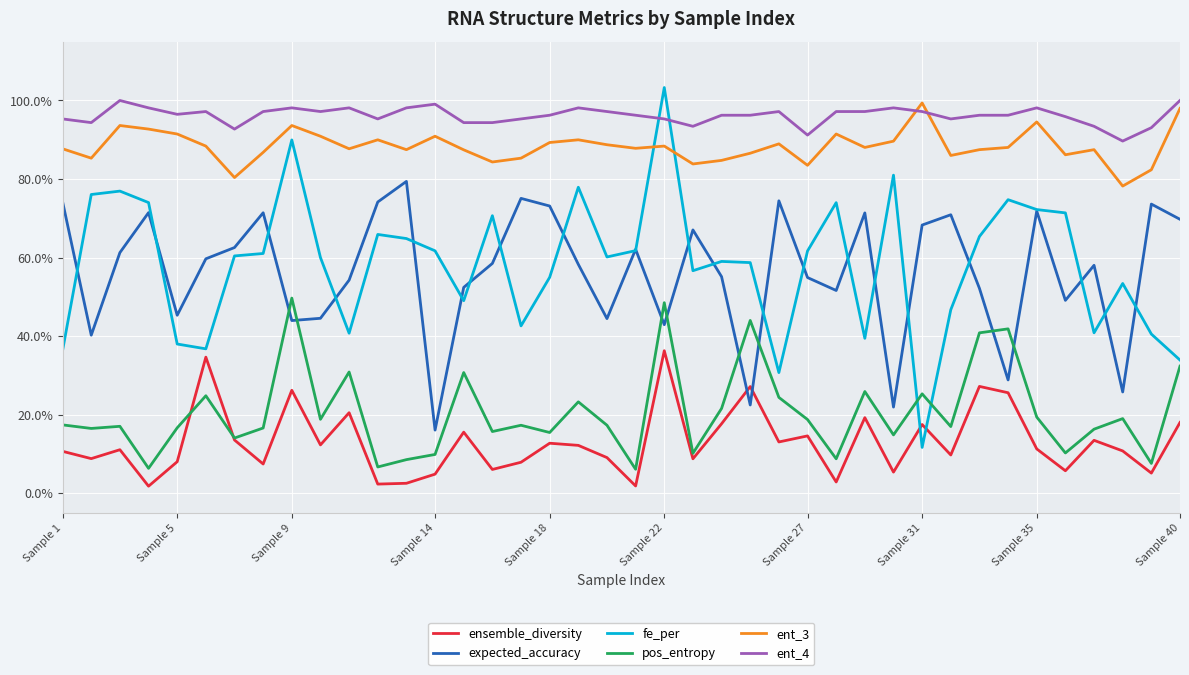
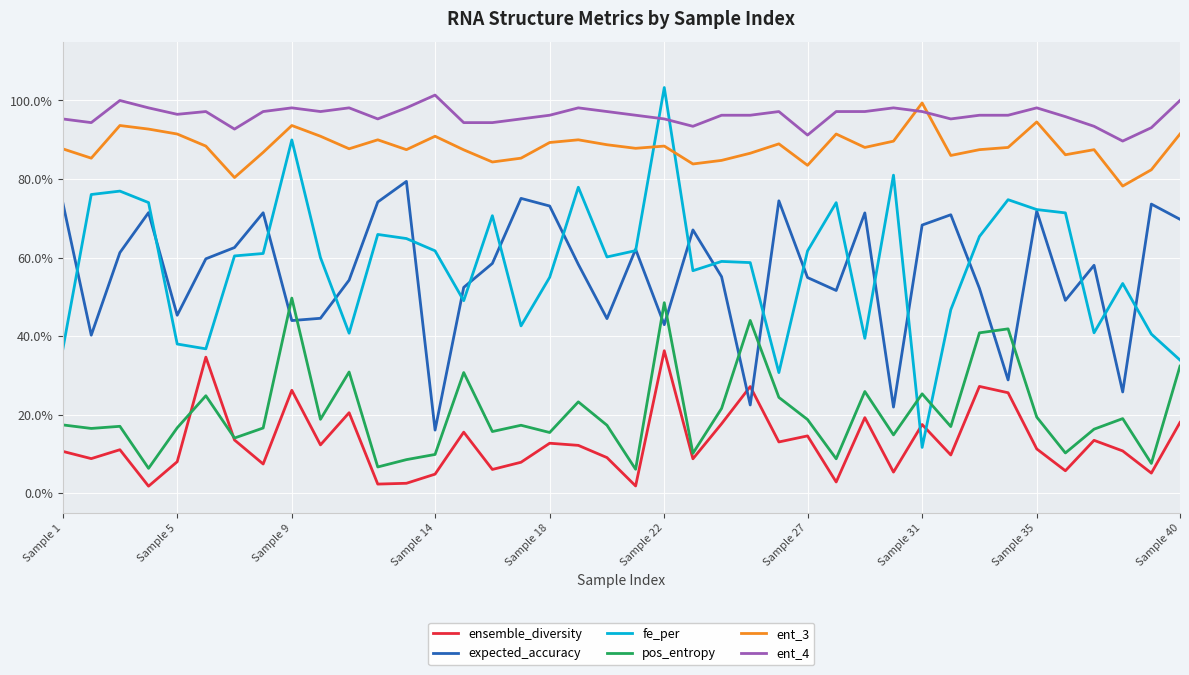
  {
    "ensemble_diversity": {
      "Sample 1": "11%",
      "Sample 5": "8%",
      "Sample 9": "26%",
      "Sample 14": "5%",
      "Sample 18": "13%",
      "Sample 22": "36%",
      "Sample 27": "15%",
      "Sample 31": "17%",
      "Sample 35": "11%",
      "Sample 40": "18%"
    },
    "expected_accuracy": {
      "Sample 1": "74%",
      "Sample 5": "45%",
      "Sample 9": "44%",
      "Sample 14": "16%",
      "Sample 18": "73%",
      "Sample 22": "43%",
      "Sample 27": "55%",
      "Sample 31": "68%",
      "Sample 40": "70%"
    },
    "fe_per": {
      "Sample 1": "36%",
      "Sample 5": "38%",
      "Sample 9": "90%",
      "Sample 14": "62%",
      "Sample 18": "55%",
      "Sample 22": "103%",
      "Sample 27": "62%",
      "Sample 31": "12%",
      "Sample 40": "34%"
    },
    "pos_entropy": {
      "Sample 1": "17%",
      "Sample 5": "17%",
      "Sample 9": "50%",
      "Sample 14": "10%",
      "Sample 18": "15%",
      "Sample 22": "49%",
      "Sample 27": "19%",
      "Sample 31": "25%",
      "Sample 35": "19%",
      "Sample 40": "32%"
    },
    "ent_3": {
      "Sample 1": "88%",
      "Sample 5": "91%",
      "Sample 9": "94%",
      "Sample 14": "91%",
      "Sample 18": "89%",
      "Sample 22": "88%",
      "Sample 27": "83%",
      "Sample 31": "99%",
      "Sample 35": "95%",
-     "Sample 40": "98%"
+     "Sample 40": "91%"
    },
    "ent_4": {
      "Sample 1": "95%",
      "Sample 5": "96%",
      "Sample 9": "98%",
-     "Sample 14": "99%",
+     "Sample 14": "101%",
      "Sample 18": "96%",
      "Sample 22": "95%",
      "Sample 27": "91%",
      "Sample 31": "97%",
      "Sample 35": "98%",
      "Sample 40": "100%"
    }
  }
